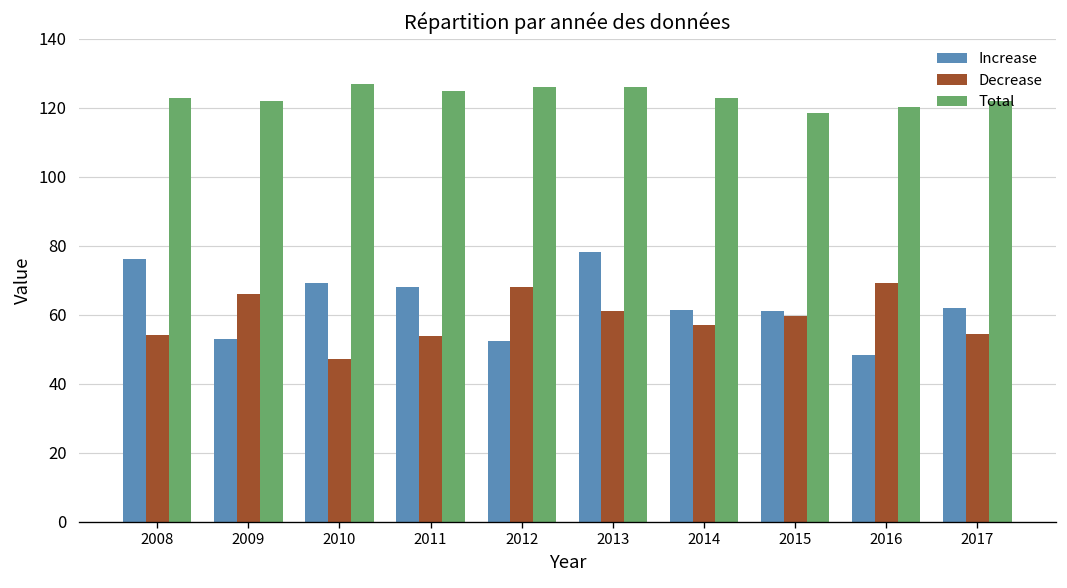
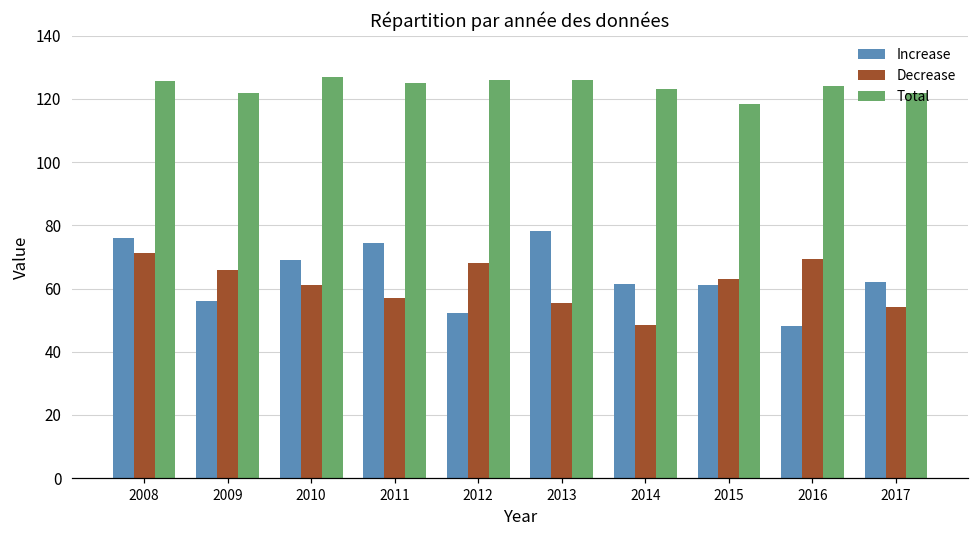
  {
    "Increase": {
      "2008": 76,
-     "2009": 53,
+     "2009": 56,
      "2010": 69,
-     "2011": 68,
+     "2011": 74,
      "2012": 52,
      "2013": 78,
      "2014": 62,
      "2015": 61,
      "2016": 48,
      "2017": 62
    },
    "Decrease": {
-     "2008": 54,
+     "2008": 71,
      "2009": 66,
-     "2010": 47,
-     "2011": 54,
+     "2010": 61,
+     "2011": 57,
      "2012": 68,
-     "2013": 61,
-     "2014": 57,
-     "2015": 60,
+     "2013": 56,
+     "2014": 49,
+     "2015": 63,
      "2016": 69,
      "2017": 54
    },
    "Total": {
-     "2008": 123,
+     "2008": 126,
      "2009": 122,
      "2010": 127,
      "2011": 125,
      "2012": 126,
      "2013": 126,
      "2014": 123,
      "2015": 118,
-     "2016": 120,
+     "2016": 124,
      "2017": 122
    }
  }
